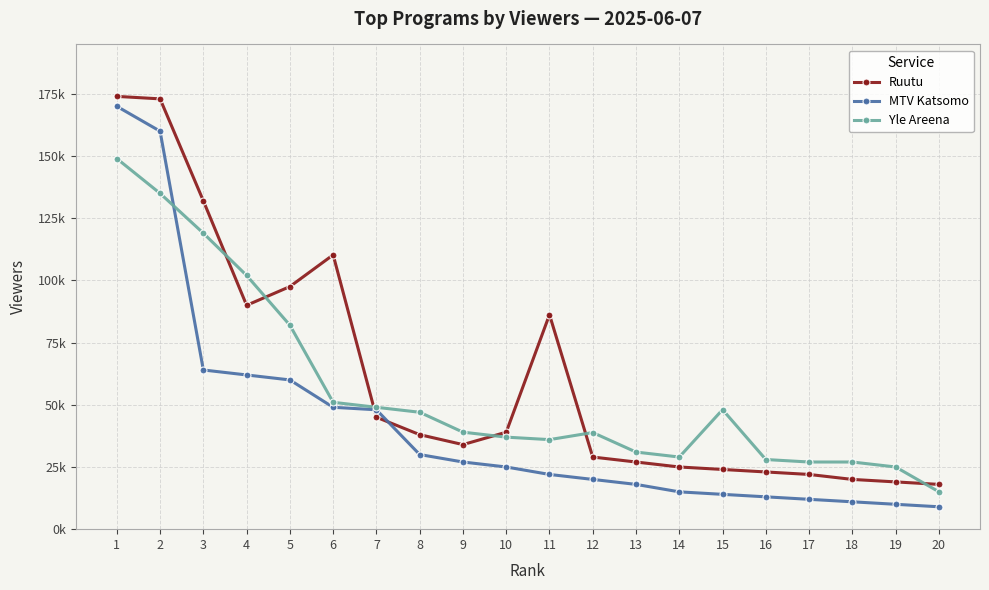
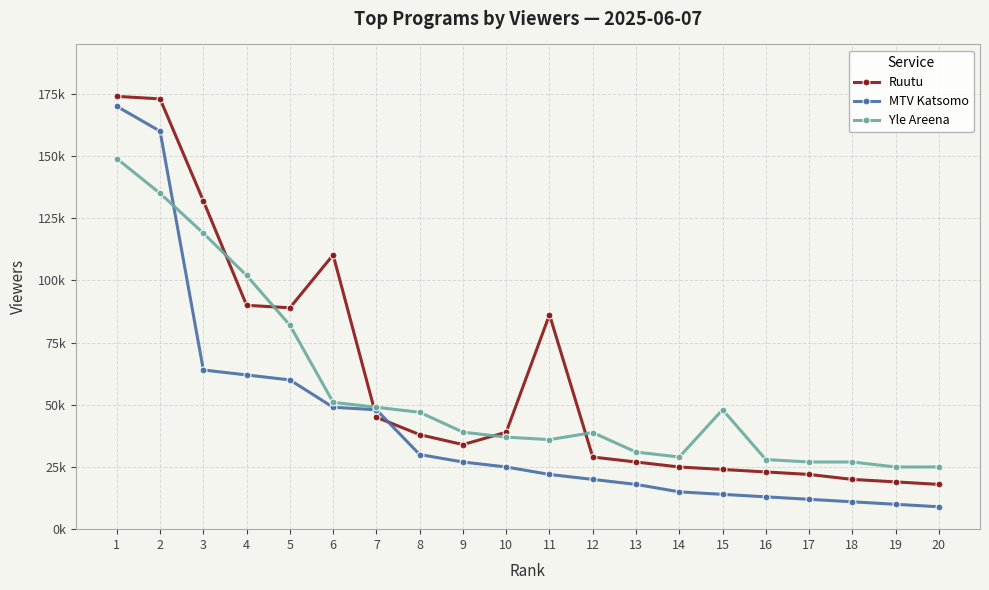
  {
    "Ruutu": {
      "1": 174000,
      "2": 173000,
      "3": 132000,
      "4": 90000,
-     "5": 98000,
+     "5": 89000,
      "6": 110000,
      "7": 45000,
      "8": 38000,
      "9": 34000,
      "10": 39000,
      "11": 86000,
      "12": 29000,
      "13": 27000,
      "14": 25000,
      "15": 24000,
      "16": 23000,
      "17": 22000,
      "18": 20000,
      "19": 19000,
      "20": 18000
    },
    "MTV Katsomo": {
      "1": 170000,
      "2": 160000,
      "3": 64000,
      "4": 62000,
      "5": 60000,
      "6": 49000,
      "8": 30000,
      "9": 27000,
      "10": 25000,
      "11": 22000,
      "12": 20000,
      "13": 18000,
      "14": 15000,
      "15": 14000,
      "16": 13000,
      "17": 12000,
      "18": 11000,
      "19": 10000,
      "20": 9000
    },
    "Yle Areena": {
      "1": 149000,
      "2": 135000,
      "3": 119000,
      "4": 102000,
      "5": 82000,
      "6": 51000,
      "8": 47000,
      "9": 39000,
      "10": 37000,
      "11": 36000,
      "12": 39000,
      "13": 31000,
      "14": 29000,
      "15": 48000,
      "16": 28000,
      "17": 27000,
      "18": 27000,
      "19": 25000,
-     "20": 15000
+     "20": 25000
    }
  }
